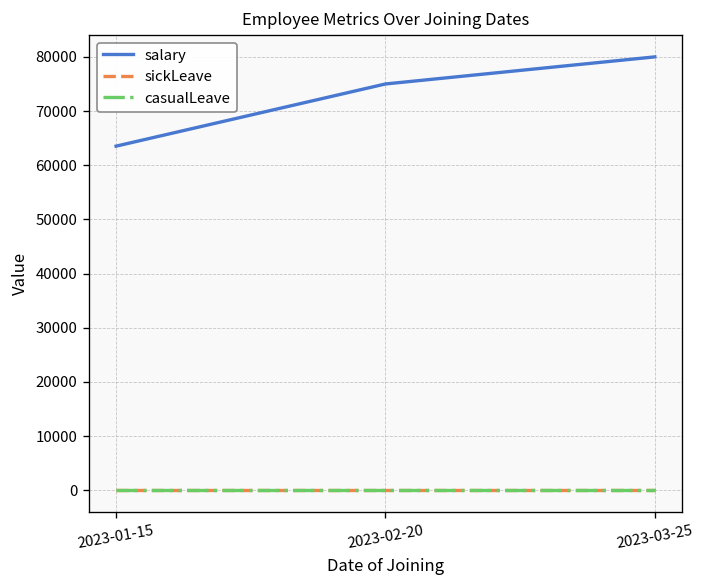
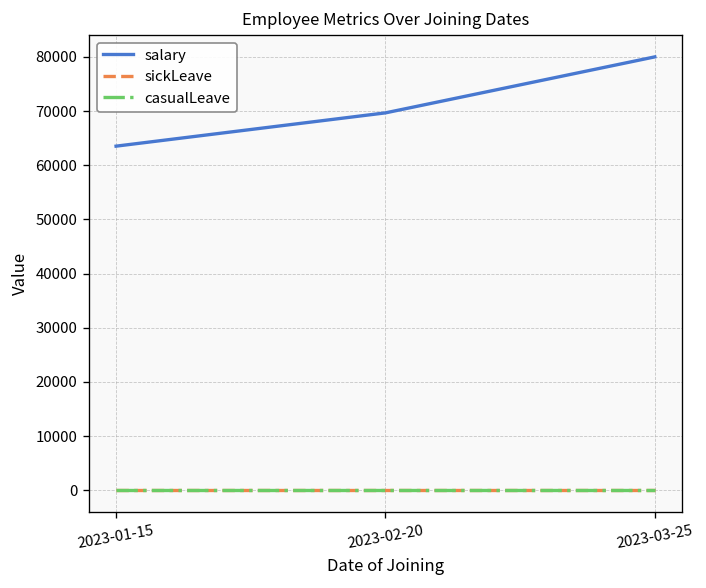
  {
    "salary": {
      "2023-01-15": 64000,
-     "2023-02-20": 75000,
+     "2023-02-20": 70000,
      "2023-03-25": 80000
    },
    "casualLeave": {
      "2023-01-15": 0,
      "2023-02-20": 0,
      "2023-03-25": 0
    }
  }
